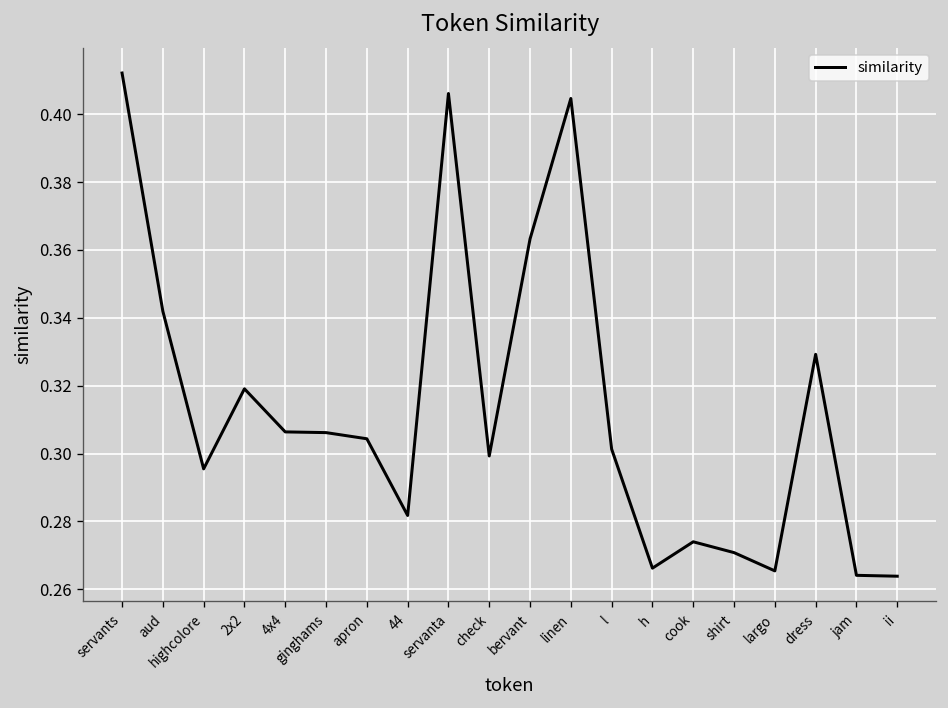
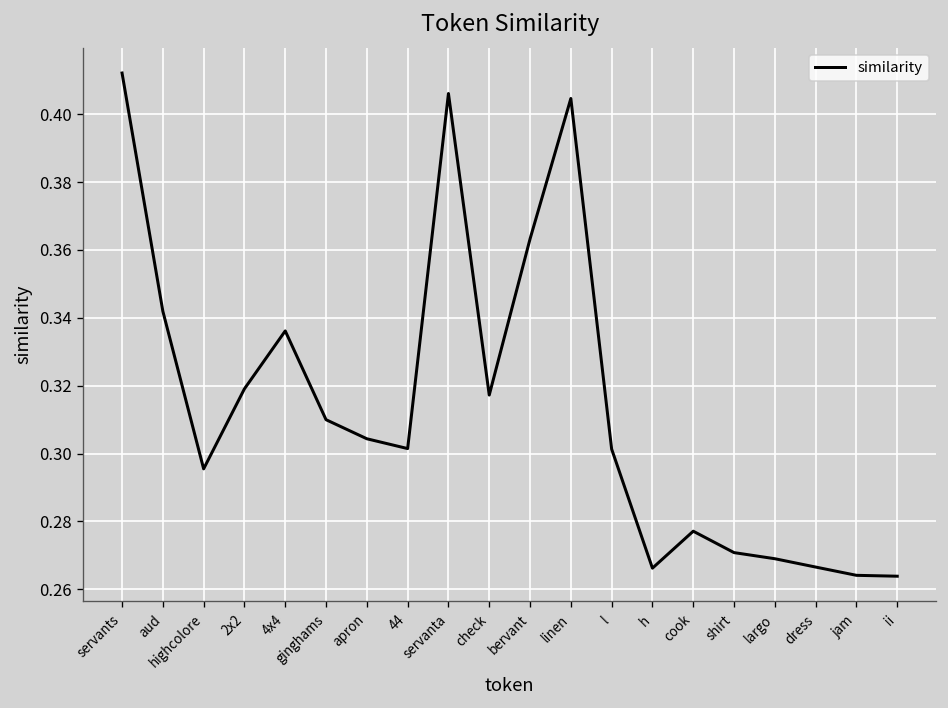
  {
    "servants": 0.412,
    "aud": 0.342,
    "highcolore": 0.296,
    "2x2": 0.319,
-   "4x4": 0.306,
-   "ginghams": 0.306,
+   "4x4": 0.336,
+   "ginghams": 0.310,
    "apron": 0.304,
-   "44": 0.282,
+   "44": 0.301,
    "servanta": 0.406,
-   "check": 0.299,
+   "check": 0.317,
    "bervant": 0.363,
    "linen": 0.405,
    "l": 0.301,
    "h": 0.266,
-   "cook": 0.274,
+   "cook": 0.277,
    "shirt": 0.271,
-   "largo": 0.265,
-   "dress": 0.329,
+   "largo": 0.269,
+   "dress": 0.267,
    "jam": 0.264,
    "ii": 0.264
  }
